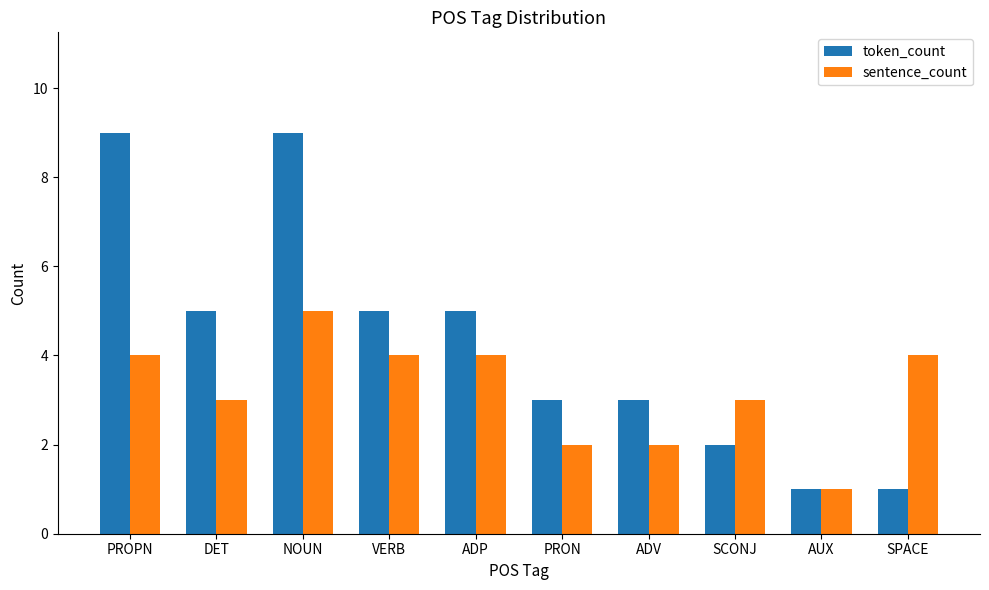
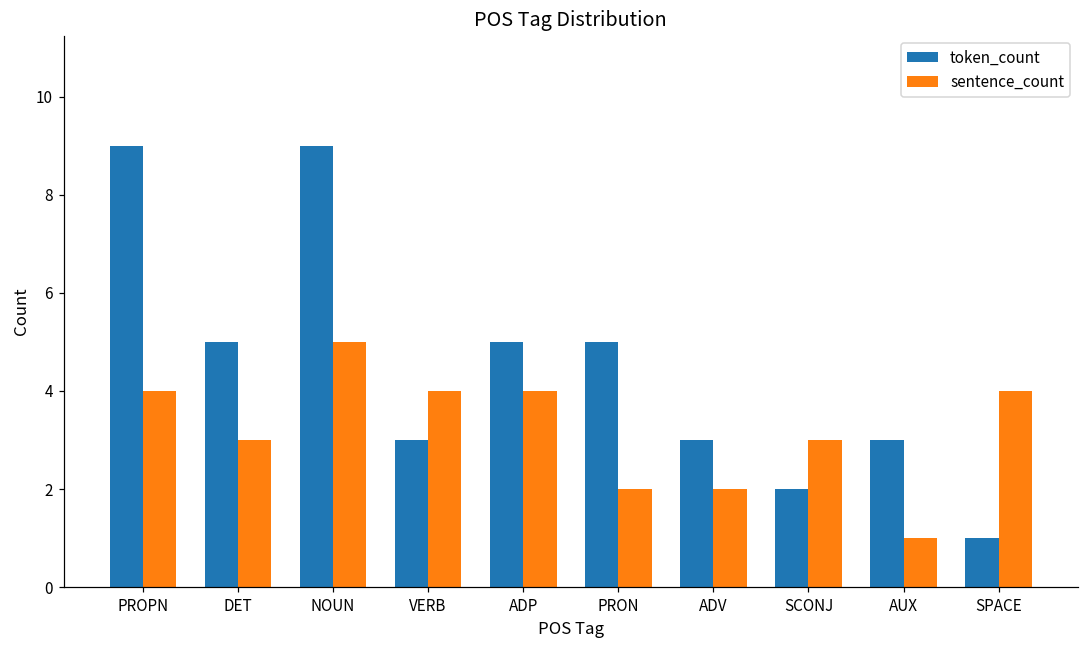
  {
    "token_count": {
      "PROPN": 9,
      "DET": 5,
      "NOUN": 9,
-     "VERB": 5,
+     "VERB": 3,
      "ADP": 5,
-     "PRON": 3,
+     "PRON": 5,
      "ADV": 3,
      "SCONJ": 2,
-     "AUX": 1,
+     "AUX": 3,
      "SPACE": 1
    },
    "sentence_count": {
      "PROPN": 4,
      "DET": 3,
      "NOUN": 5,
      "VERB": 4,
      "ADP": 4,
      "PRON": 2,
      "ADV": 2,
      "SCONJ": 3,
      "AUX": 1,
      "SPACE": 4
    }
  }
